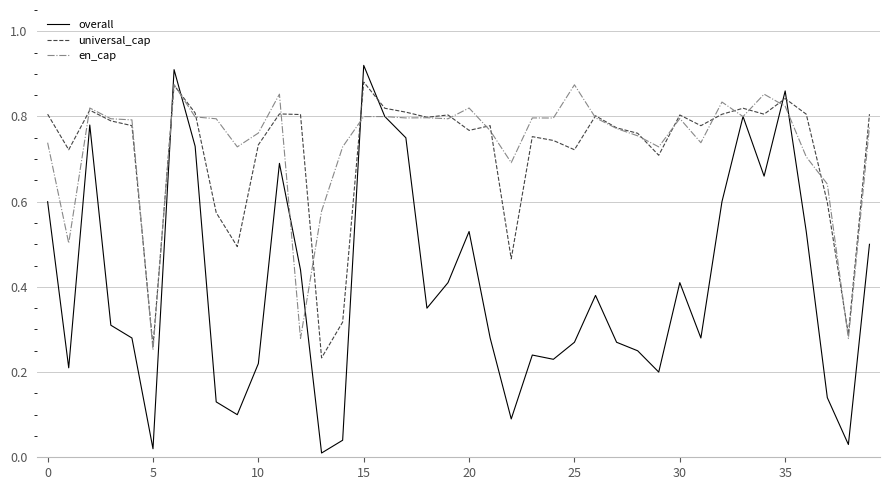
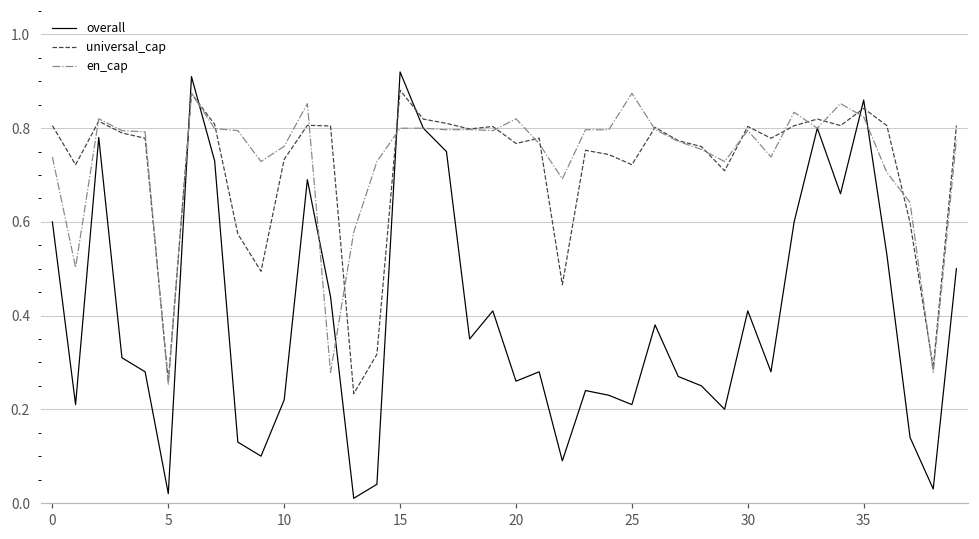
  {
    "overall": {
      "0": 0.60,
      "5": 0.02,
      "10": 0.22,
      "15": 0.92,
-     "20": 0.53,
-     "25": 0.27,
+     "20": 0.26,
+     "25": 0.21,
      "30": 0.41,
      "35": 0.86
    },
    "universal_cap": {
      "0": 0.81,
      "5": 0.26,
      "10": 0.73,
      "15": 0.88,
      "20": 0.77,
      "25": 0.72,
      "30": 0.80,
      "35": 0.84
    },
    "en_cap": {
      "0": 0.74,
      "5": 0.25,
      "10": 0.76,
      "15": 0.80,
      "20": 0.82,
      "25": 0.87,
      "30": 0.80,
      "35": 0.82
    }
  }
